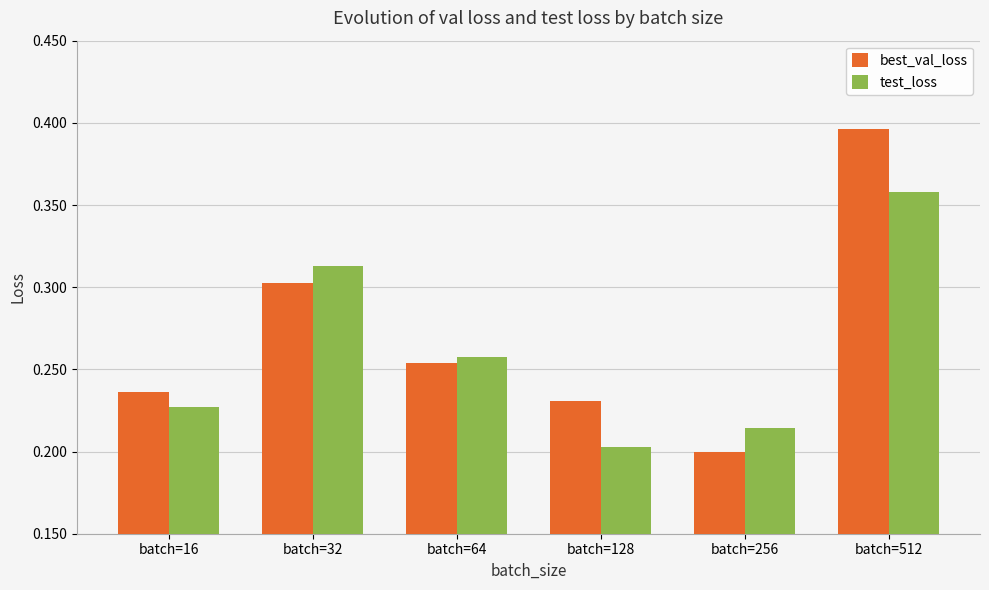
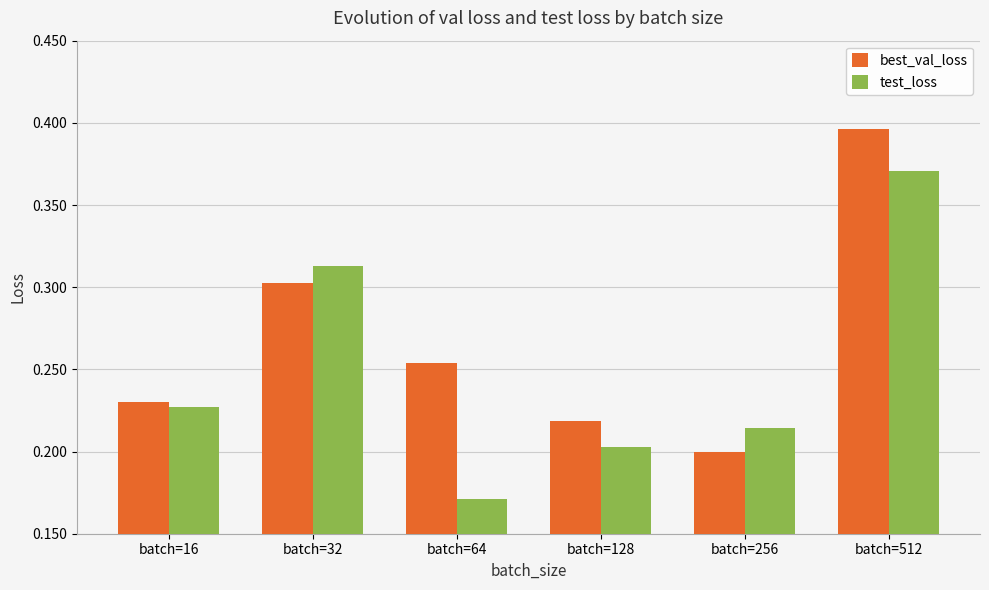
  {
    "best_val_loss": {
-     "batch=16": 0.236,
+     "batch=16": 0.230,
      "batch=32": 0.303,
      "batch=64": 0.254,
-     "batch=128": 0.231,
+     "batch=128": 0.219,
      "batch=256": 0.200,
      "batch=512": 0.396
    },
    "test_loss": {
      "batch=16": 0.227,
      "batch=32": 0.313,
-     "batch=64": 0.258,
+     "batch=64": 0.171,
      "batch=128": 0.203,
      "batch=256": 0.215,
-     "batch=512": 0.358
+     "batch=512": 0.370
    }
  }
